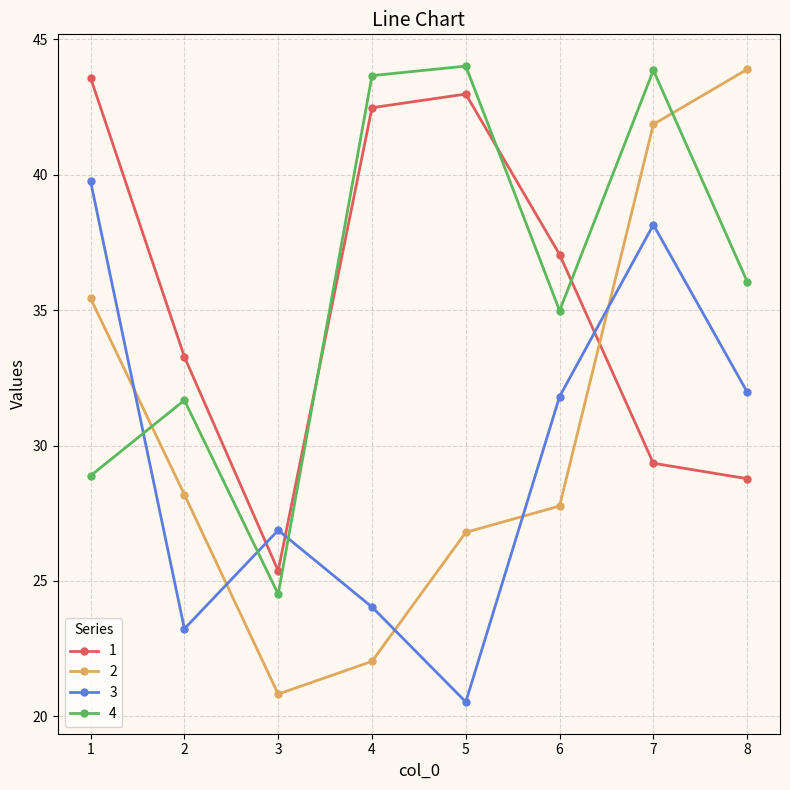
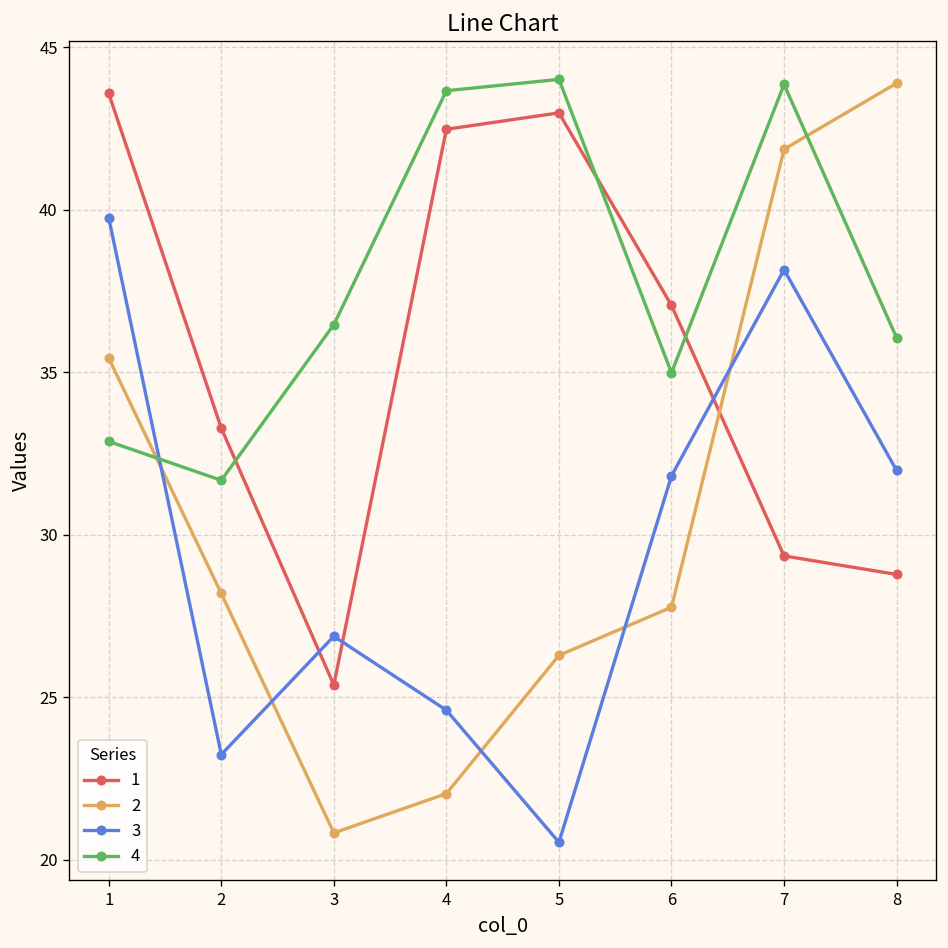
  {
    "1": {
      "1": 43.6,
      "2": 33.3,
      "3": 25.4,
      "4": 42.5,
      "5": 43.0,
      "6": 37.1,
      "7": 29.3,
      "8": 28.8
    },
    "2": {
      "1": 35.4,
      "2": 28.2,
      "3": 20.8,
      "4": 22.0,
-     "5": 26.8,
+     "5": 26.3,
      "6": 27.8,
      "7": 41.9,
      "8": 43.9
    },
    "3": {
      "1": 39.8,
      "2": 23.2,
      "3": 26.9,
-     "4": 24.0,
+     "4": 24.6,
      "5": 20.5,
      "6": 31.8,
      "7": 38.2,
      "8": 32.0
    },
    "4": {
-     "1": 28.9,
+     "1": 32.9,
      "2": 31.7,
-     "3": 24.5,
+     "3": 36.5,
      "4": 43.7,
      "5": 44.0,
      "6": 35.0,
      "7": 43.9,
      "8": 36.1
    }
  }
